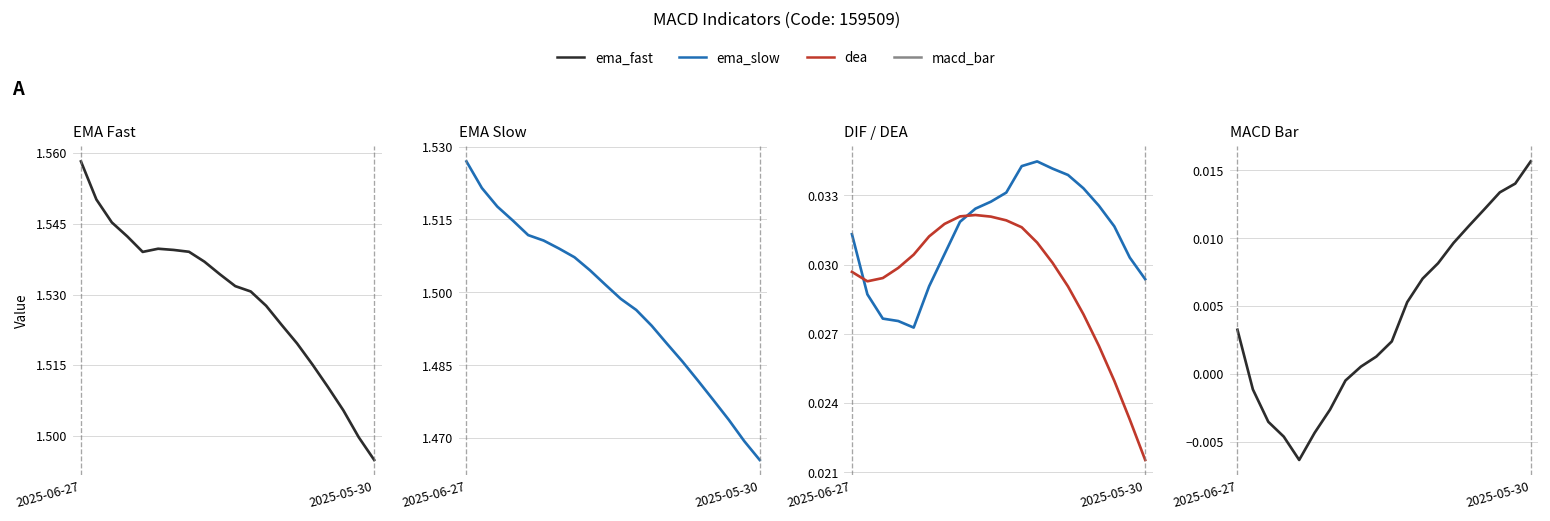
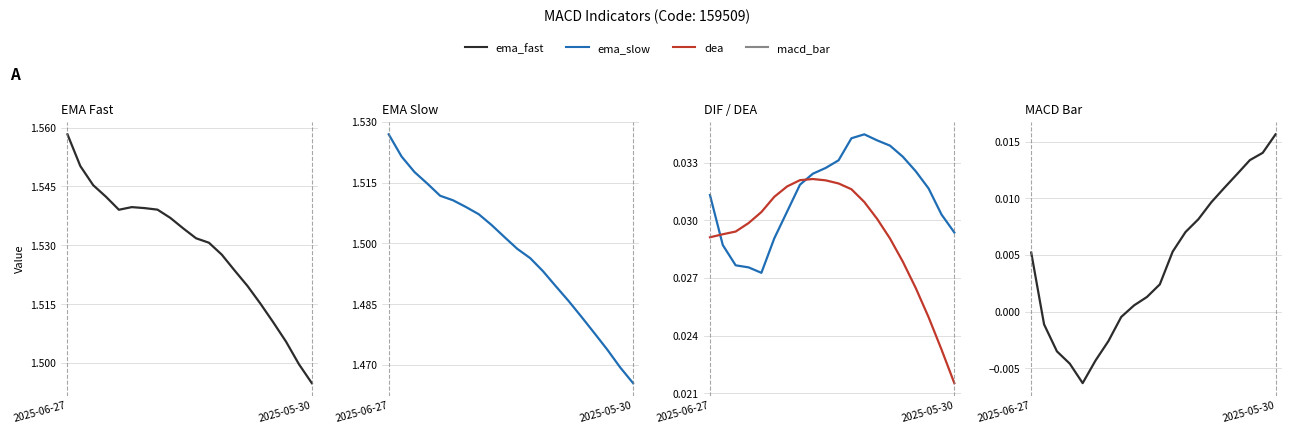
  {
    "EMA Fast": {
      "2025-06-27": 1.558,
      "2025-05-30": 1.495
    },
    "EMA Slow": {
      "2025-06-27": 1.527,
      "2025-05-30": 1.466
    },
    "DIF / DEA": {
      "dea": {
-       "2025-06-27": 0.0297,
+       "2025-06-27": 0.0291,
        "2025-05-30": 0.0215
      }
    },
    "MACD Bar": {
-     "2025-06-27": 0.0033,
+     "2025-06-27": 0.0052,
      "2025-05-30": 0.0157
    }
  }
